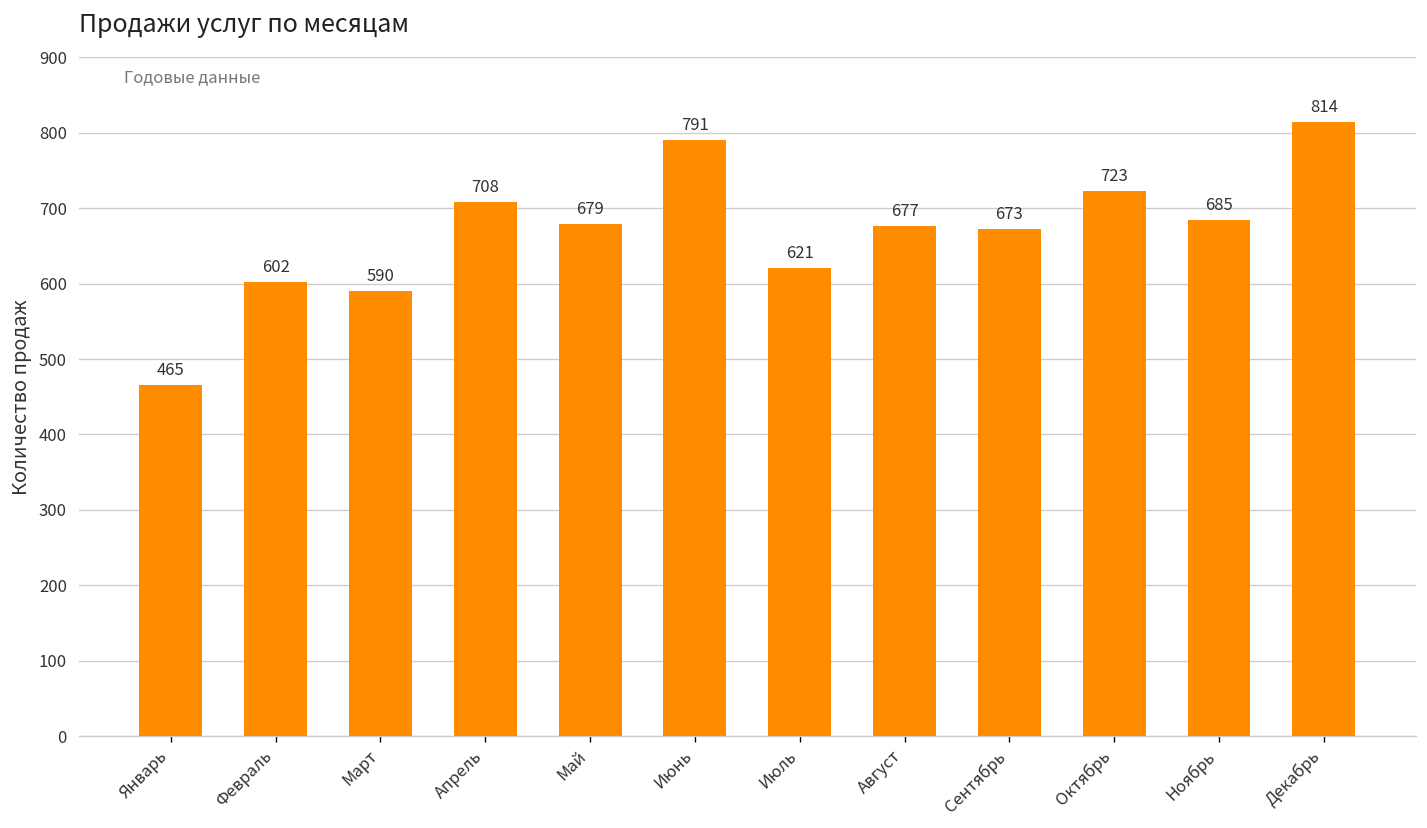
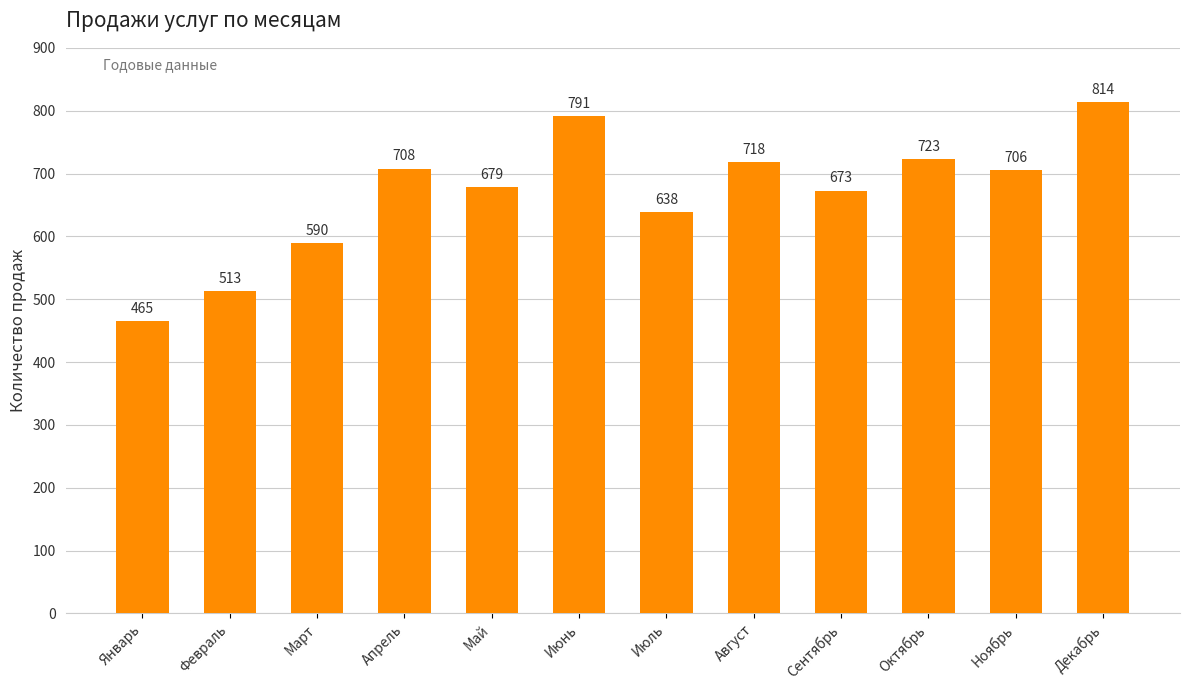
  {
    "Январь": 465,
-   "Февраль": 602,
+   "Февраль": 513,
    "Март": 590,
    "Апрель": 708,
    "Май": 679,
    "Июнь": 791,
-   "Июль": 621,
-   "Август": 677,
+   "Июль": 638,
+   "Август": 718,
    "Сентябрь": 673,
    "Октябрь": 723,
-   "Ноябрь": 685,
+   "Ноябрь": 706,
    "Декабрь": 814
  }
